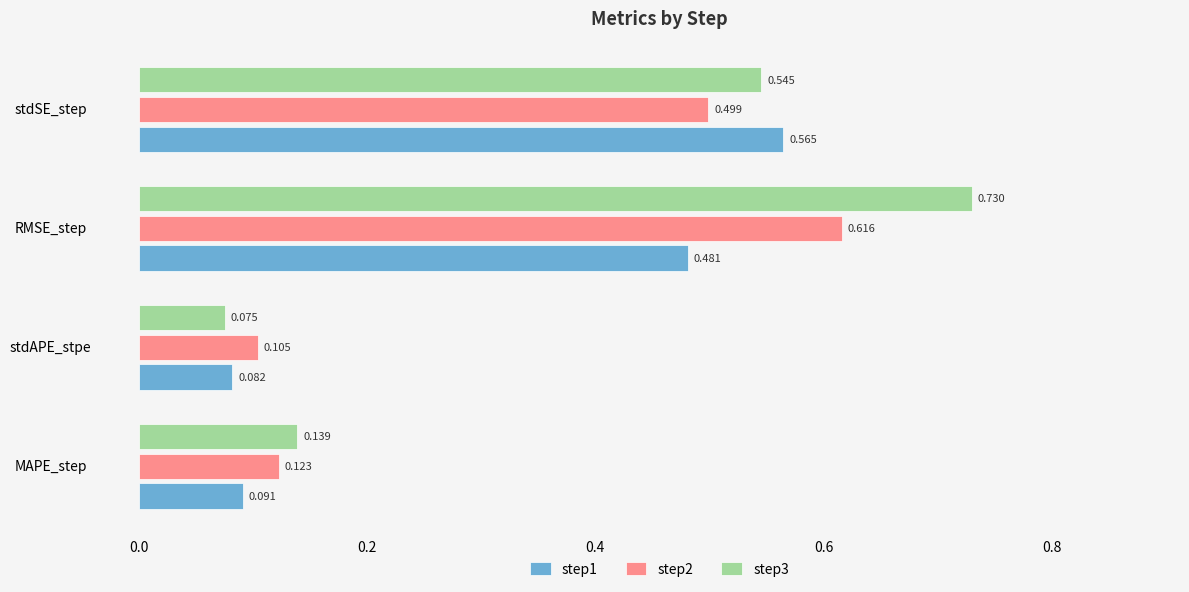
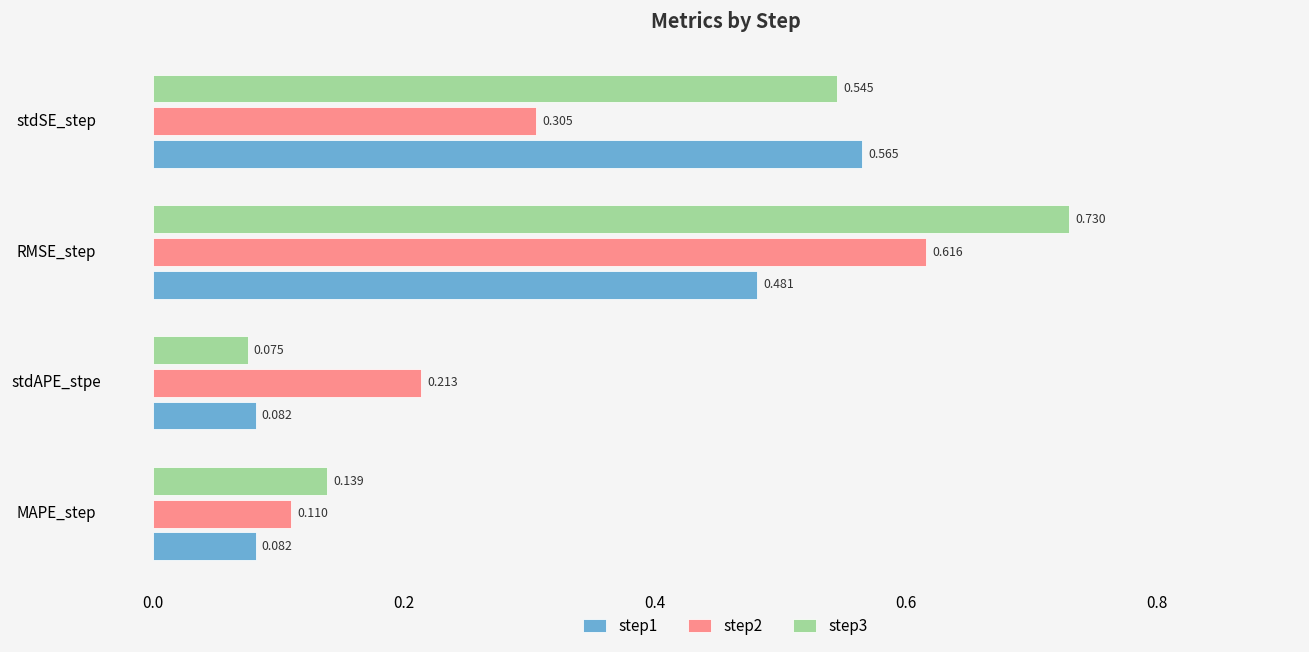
  {
    "step1": {
      "stdSE_step": 0.565,
      "RMSE_step": 0.481,
      "stdAPE_stpe": 0.082,
-     "MAPE_step": 0.091
+     "MAPE_step": 0.082
    },
    "step2": {
-     "stdSE_step": 0.499,
+     "stdSE_step": 0.305,
      "RMSE_step": 0.616,
-     "stdAPE_stpe": 0.105,
-     "MAPE_step": 0.123
+     "stdAPE_stpe": 0.213,
+     "MAPE_step": 0.110
    },
    "step3": {
      "stdSE_step": 0.545,
      "RMSE_step": 0.730,
      "stdAPE_stpe": 0.075,
      "MAPE_step": 0.139
    }
  }
